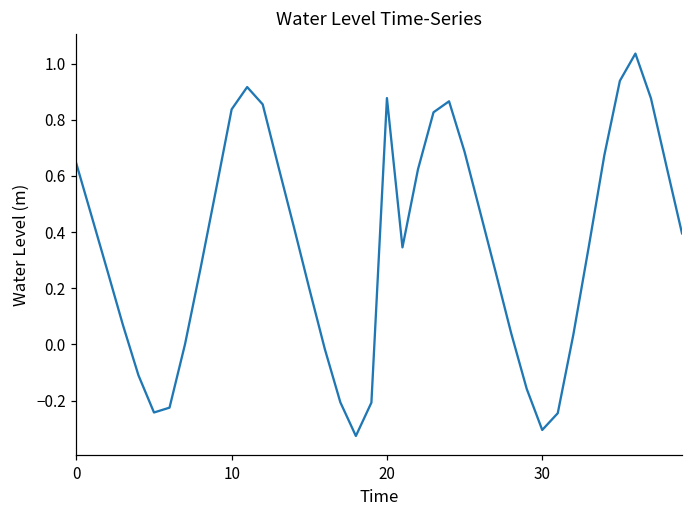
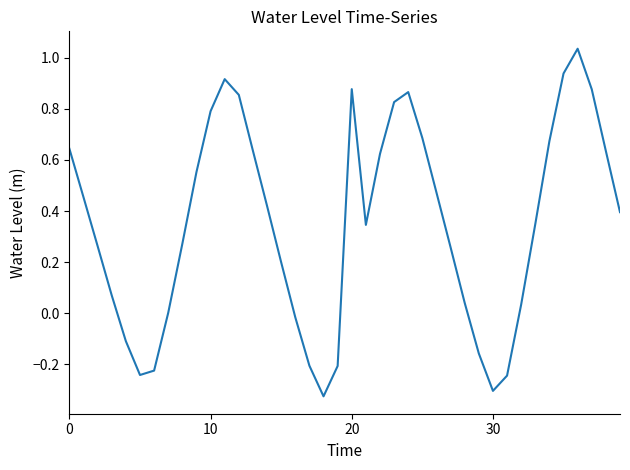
  {
    "0": 0.64,
-   "10": 0.84,
+   "10": 0.79,
    "20": 0.88,
    "30": -0.30
  }
